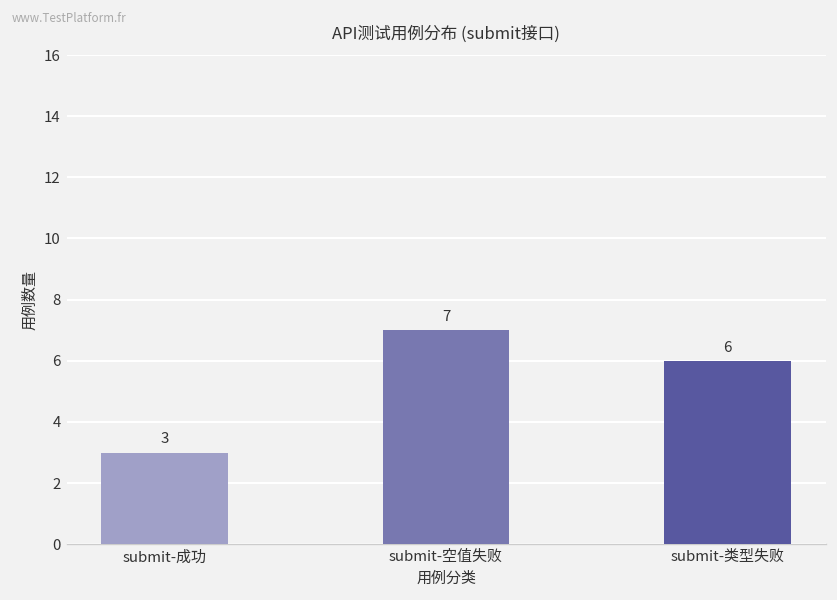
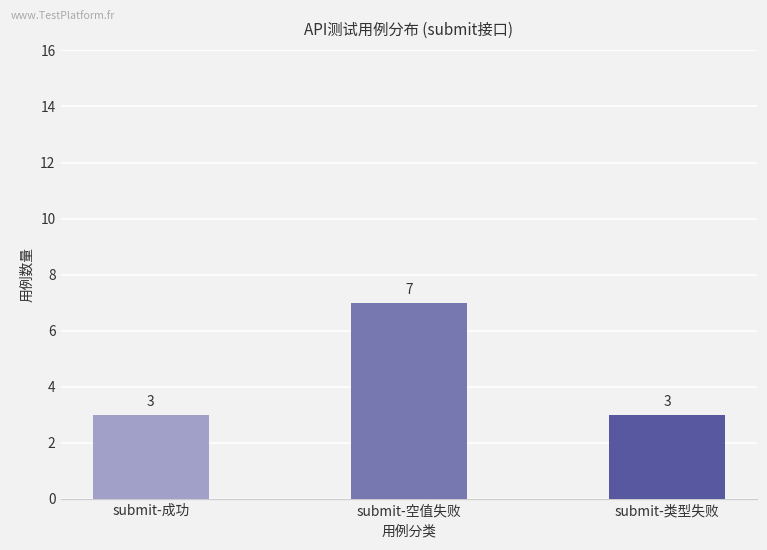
  {
    "submit-成功": 3,
    "submit-空值失败": 7,
-   "submit-类型失败": 6
+   "submit-类型失败": 3
  }
